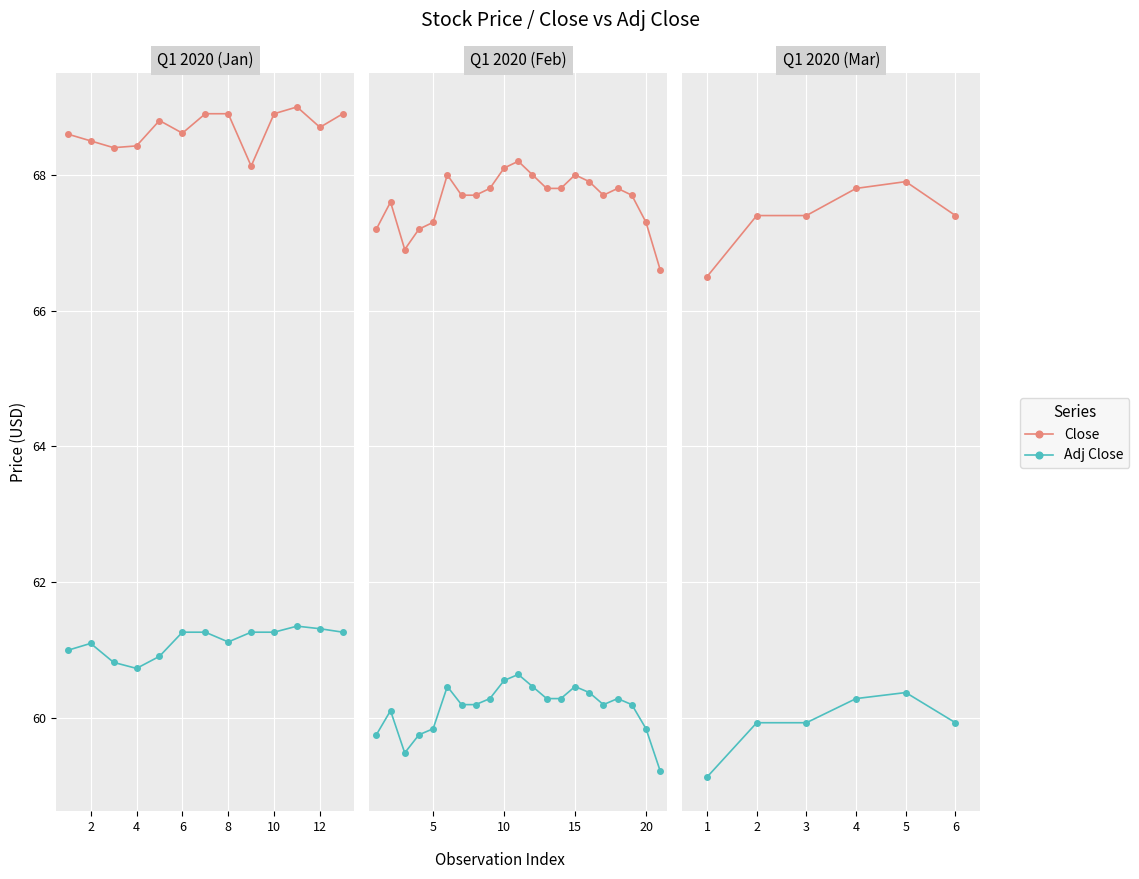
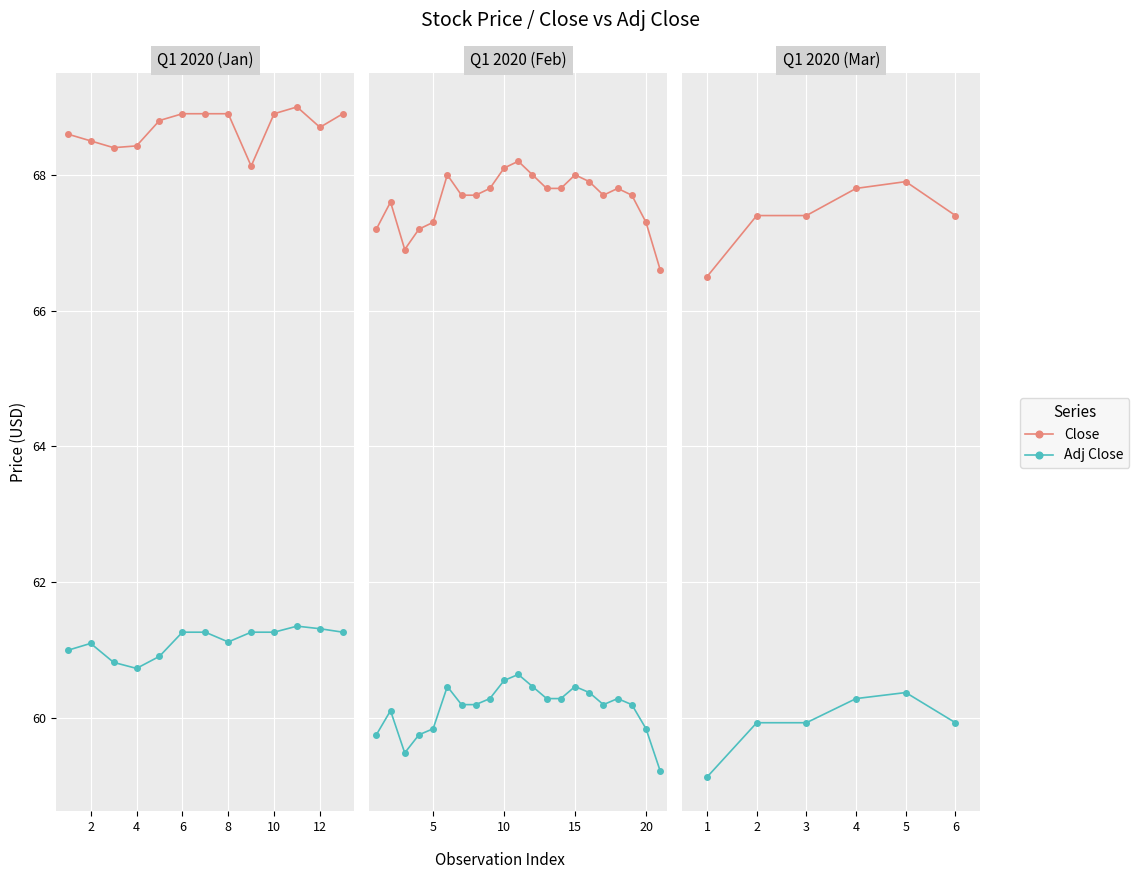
  {
    "Q1 2020 (Jan)": {
      "Close": {
        "2": 68.5,
        "4": 68.4,
-       "6": 68.6,
+       "6": 68.9,
        "8": 68.9,
        "10": 68.9,
        "12": 68.7
      },
      "Adj Close": {
        "2": 61.1,
        "4": 60.7,
        "6": 61.3,
        "8": 61.1,
        "10": 61.3,
        "12": 61.3
      }
    }
  }
